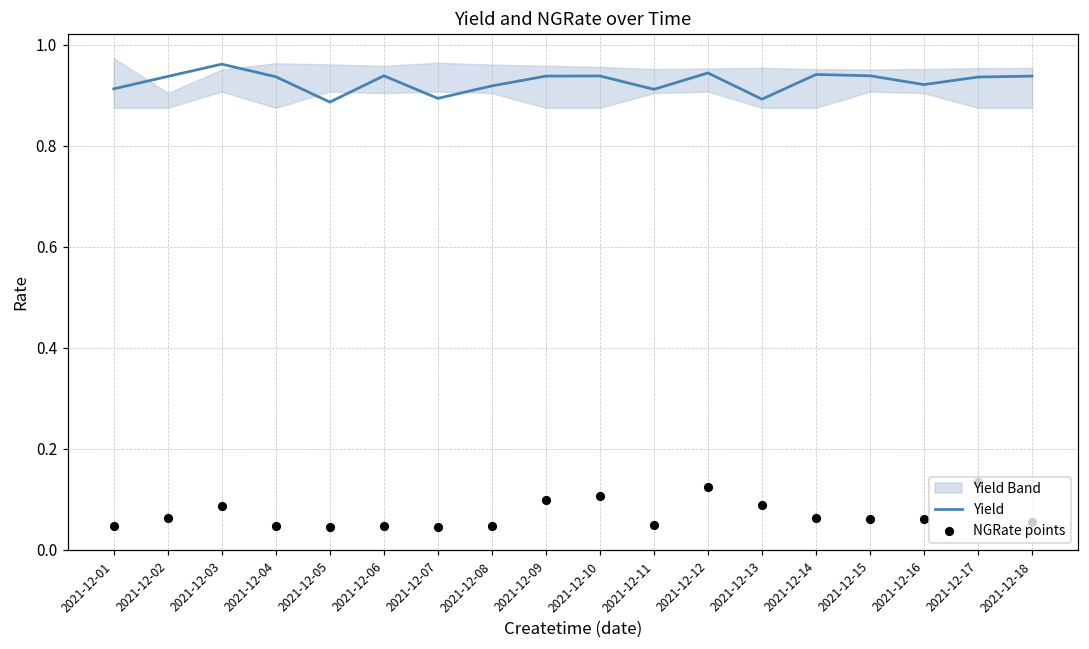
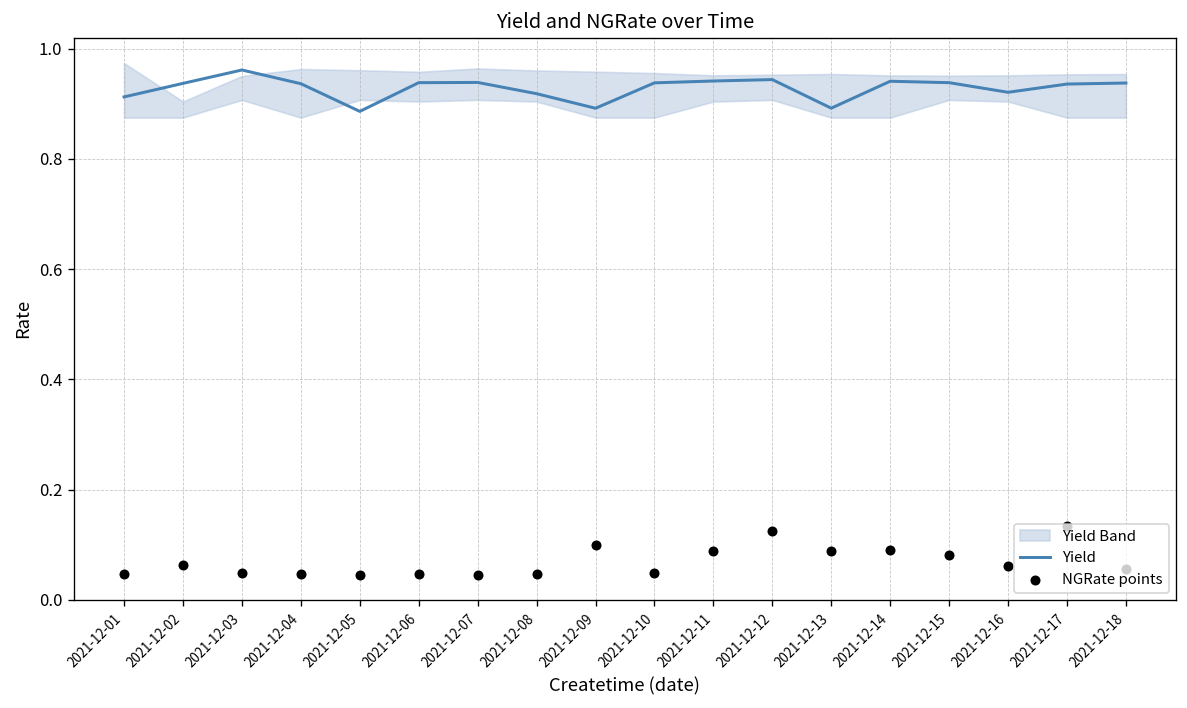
  {
    "Yield": {
      "2021-12-01": 0.91,
      "2021-12-02": 0.94,
      "2021-12-03": 0.96,
      "2021-12-04": 0.94,
      "2021-12-05": 0.89,
      "2021-12-06": 0.94,
-     "2021-12-07": 0.89,
+     "2021-12-07": 0.94,
      "2021-12-08": 0.92,
-     "2021-12-09": 0.94,
+     "2021-12-09": 0.89,
      "2021-12-10": 0.94,
-     "2021-12-11": 0.91,
+     "2021-12-11": 0.94,
      "2021-12-12": 0.94,
      "2021-12-13": 0.89,
      "2021-12-14": 0.94,
      "2021-12-15": 0.94,
      "2021-12-16": 0.92,
      "2021-12-17": 0.94,
      "2021-12-18": 0.94
    },
    "NGRate points": {
-     "2021-12-03": 0.09,
-     "2021-12-10": 0.11,
-     "2021-12-11": 0.05,
-     "2021-12-14": 0.06,
-     "2021-12-15": 0.06
+     "2021-12-03": 0.05,
+     "2021-12-10": 0.05,
+     "2021-12-11": 0.09,
+     "2021-12-14": 0.09,
+     "2021-12-15": 0.08
    }
  }
